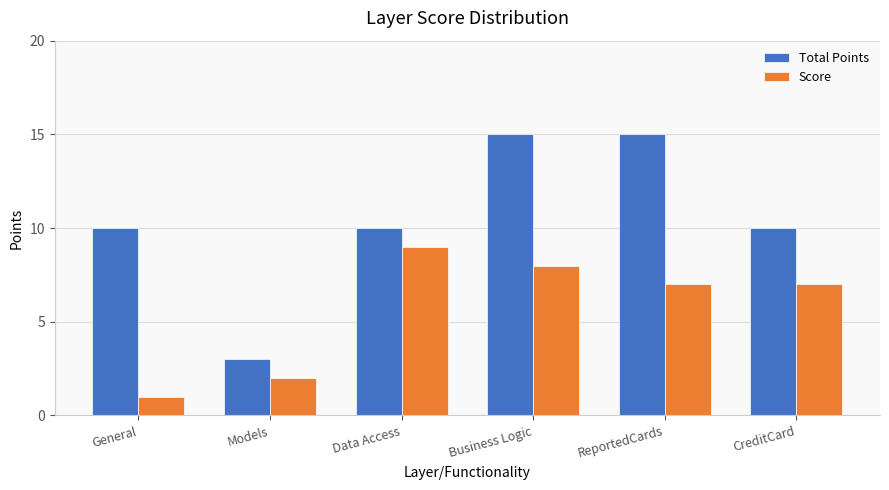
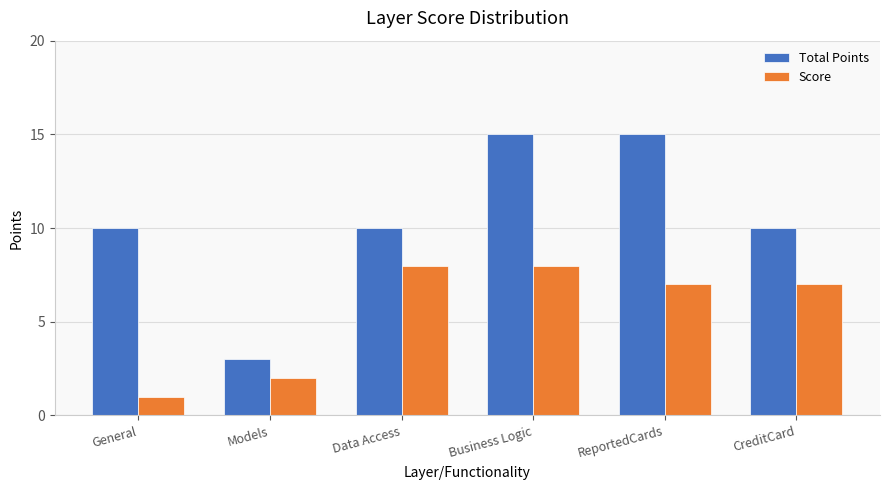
  {
    "Total Points": {
      "General": 10,
      "Models": 3,
      "Data Access": 10,
      "Business Logic": 15,
      "ReportedCards": 15,
      "CreditCard": 10
    },
    "Score": {
      "General": 1,
      "Models": 2,
-     "Data Access": 9,
+     "Data Access": 8,
      "Business Logic": 8,
      "ReportedCards": 7,
      "CreditCard": 7
    }
  }
